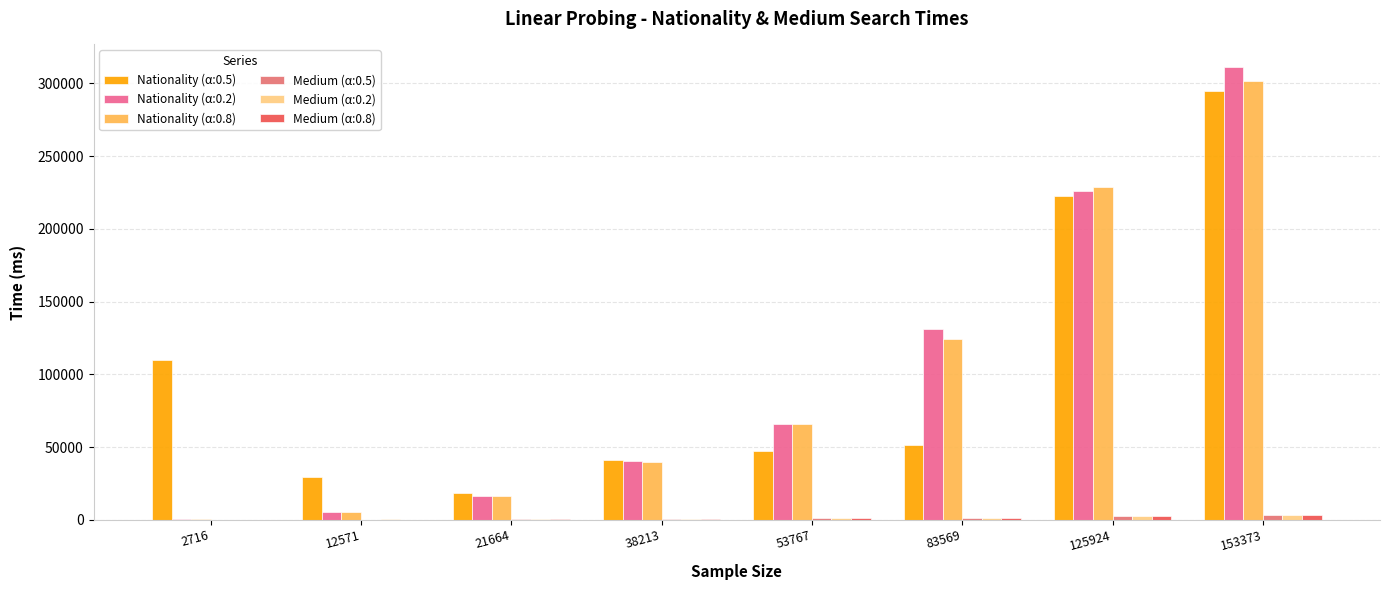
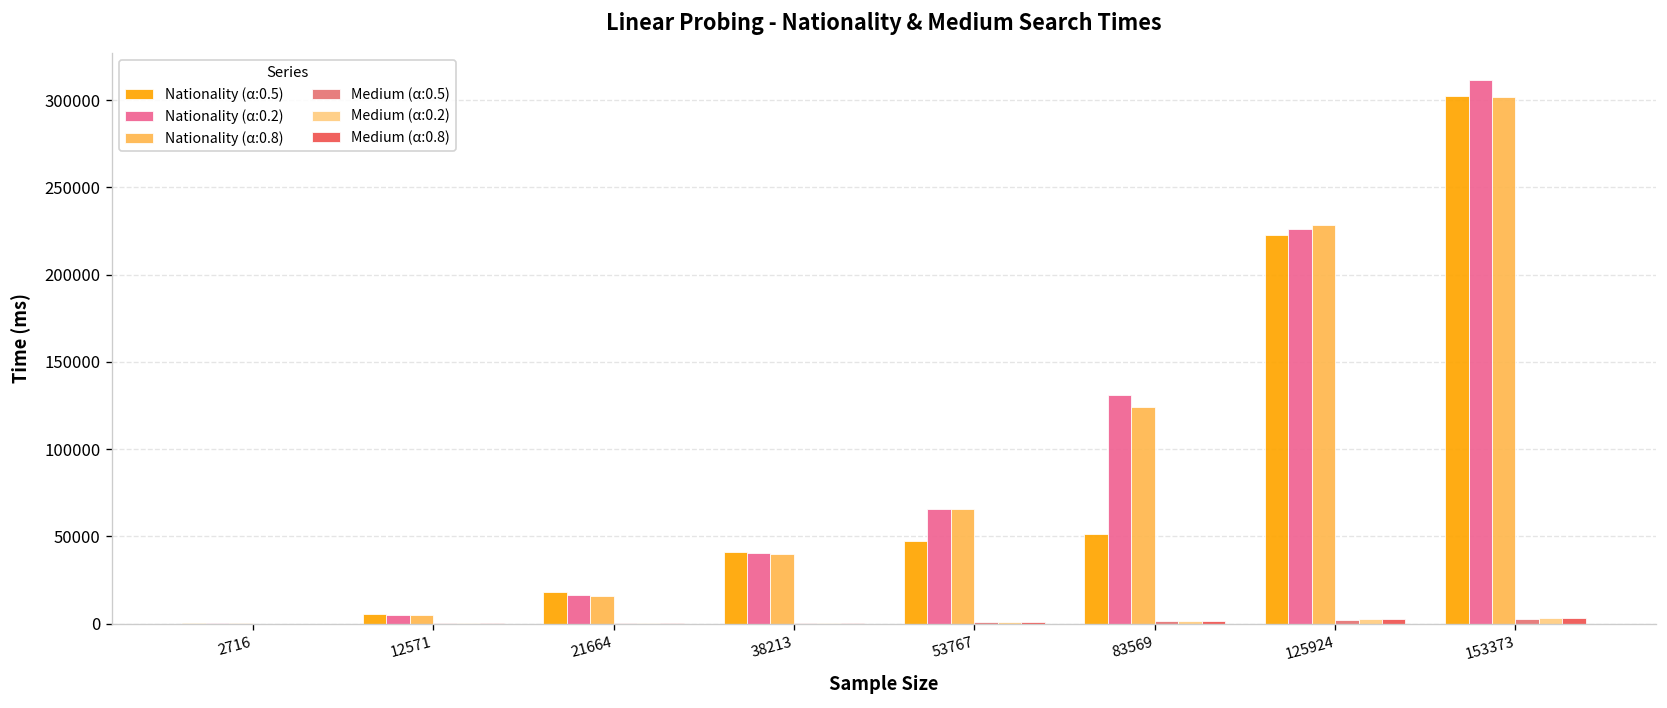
  {
    "Nationality (α:0.5)": {
-     "2716": 110000,
-     "12571": 29000,
+     "2716": 0,
+     "12571": 6000,
      "21664": 18000,
      "38213": 41000,
      "53767": 47000,
      "83569": 51000,
      "125924": 223000,
-     "153373": 295000
+     "153373": 303000
    }
  }
